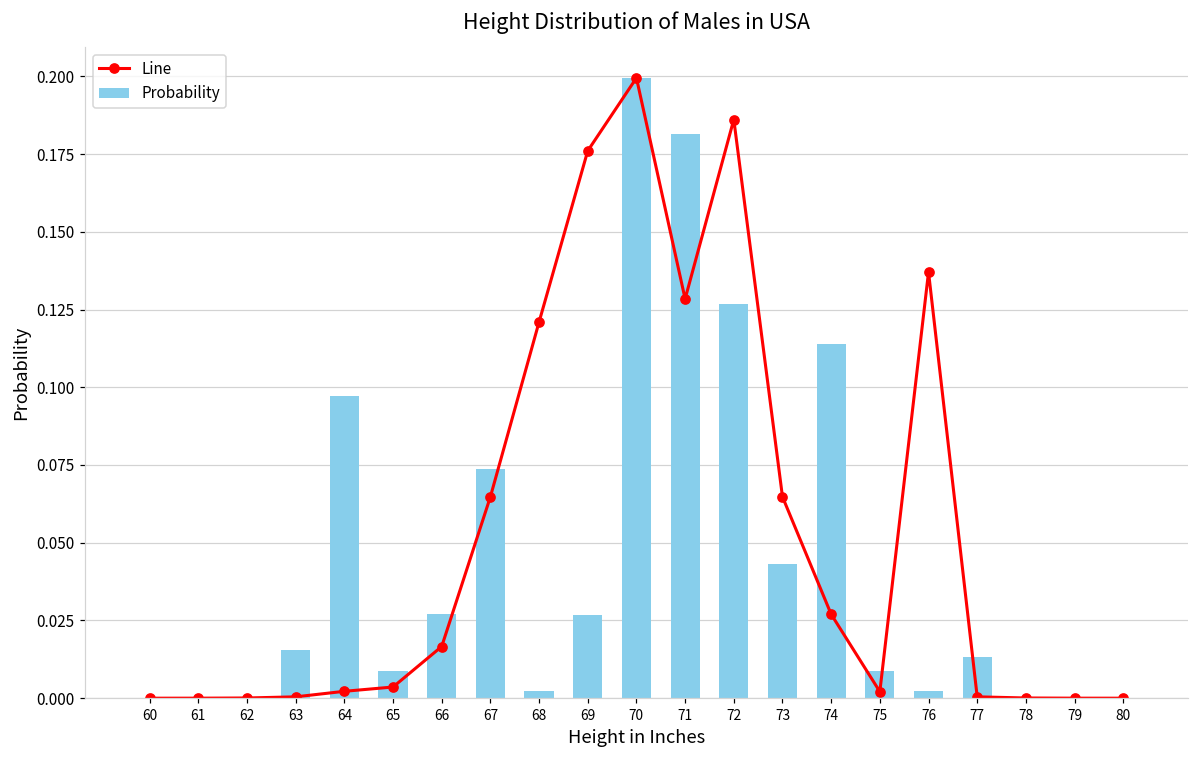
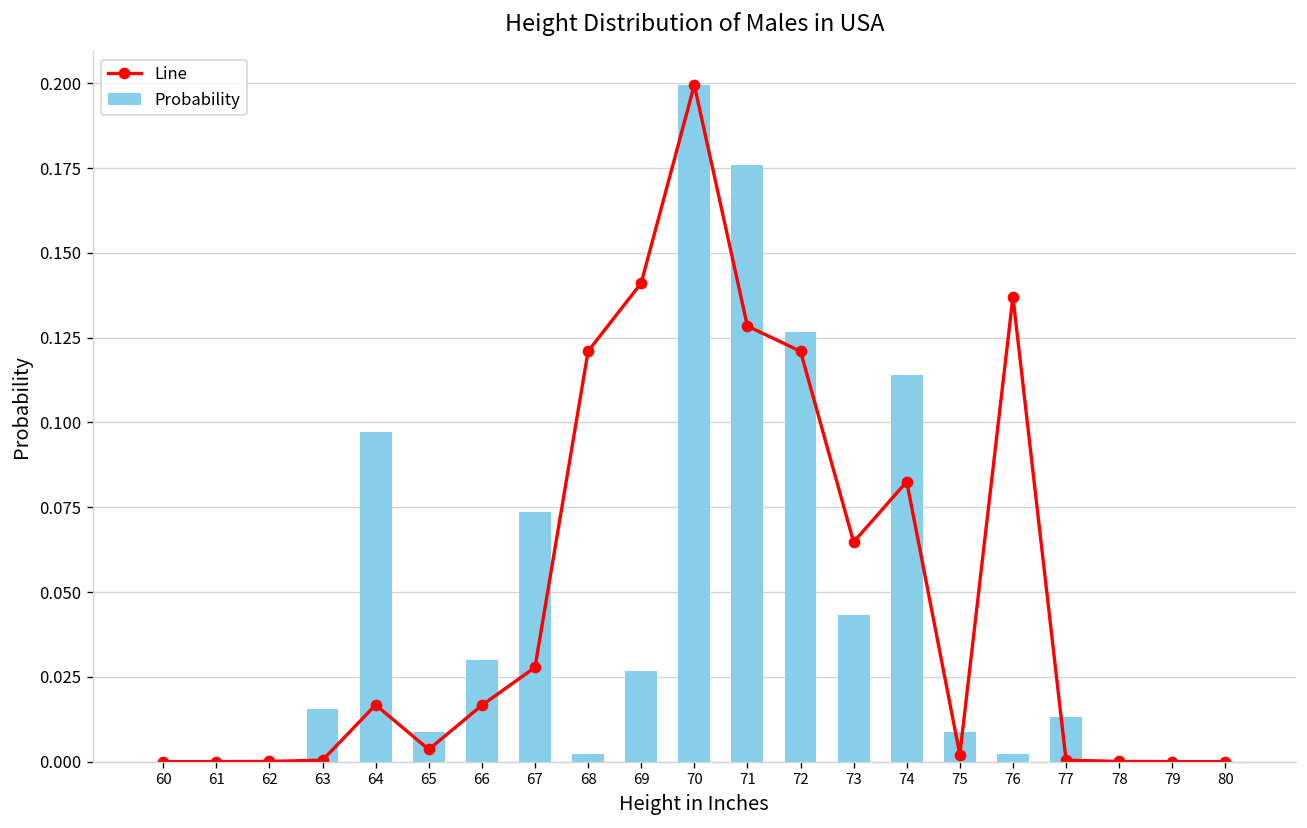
  {
    "Line": {
      "60": 0.000,
      "61": 0.000,
      "62": 0.000,
      "63": 0.000,
-     "64": 0.002,
+     "64": 0.017,
      "65": 0.004,
      "66": 0.017,
-     "67": 0.065,
+     "67": 0.028,
      "68": 0.121,
-     "69": 0.176,
+     "69": 0.141,
      "70": 0.199,
      "71": 0.128,
-     "72": 0.186,
+     "72": 0.121,
      "73": 0.065,
-     "74": 0.027,
+     "74": 0.083,
      "75": 0.002,
      "76": 0.137,
      "77": 0.000,
      "78": 0.000,
      "79": 0.000,
      "80": 0.000
    },
    "Probability": {
      "63": 0.015,
      "64": 0.097,
      "65": 0.009,
-     "66": 0.027,
+     "66": 0.030,
      "67": 0.074,
      "68": 0.002,
      "69": 0.027,
      "70": 0.199,
-     "71": 0.181,
+     "71": 0.176,
      "72": 0.127,
      "73": 0.043,
      "74": 0.114,
      "75": 0.009,
      "76": 0.002,
      "77": 0.013
    }
  }
